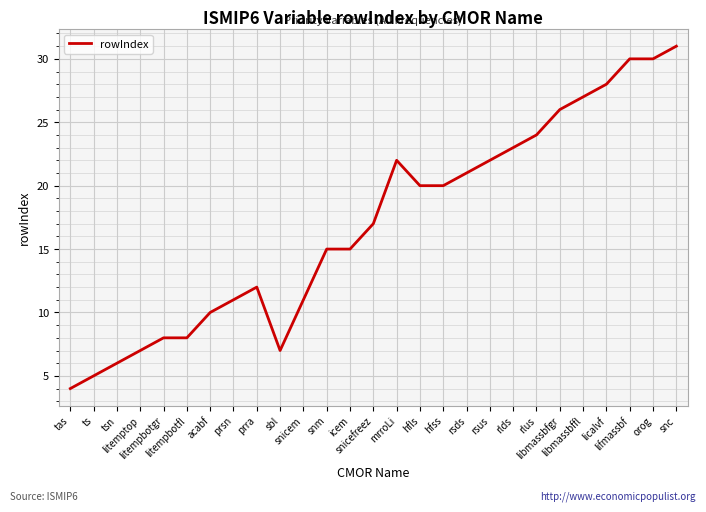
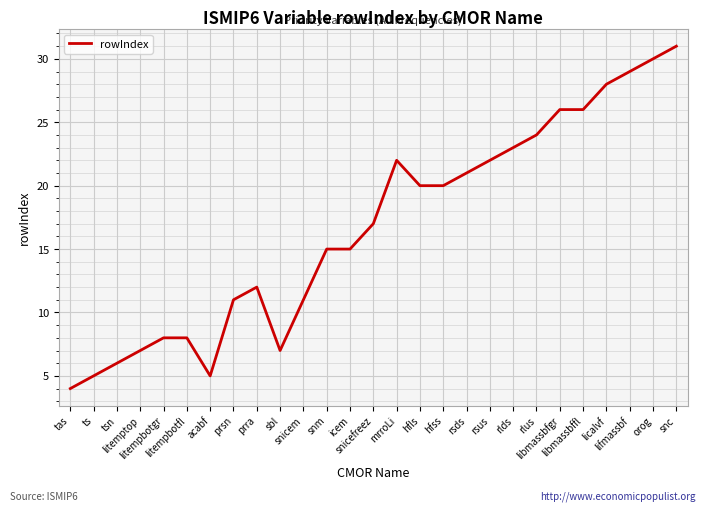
  {
    "tas": 4,
    "ts": 5,
    "tsn": 6,
    "litemptop": 7,
    "litempbotgr": 8,
    "litempbotfl": 8,
-   "acabf": 10,
+   "acabf": 5,
    "prsn": 11,
    "prra": 12,
    "sbl": 7,
    "snicem": 11,
    "snm": 15,
    "icem": 15,
    "snicefreez": 17,
    "mrroLi": 22,
    "hfls": 20,
    "hfss": 20,
    "rsds": 21,
    "rsus": 22,
    "rlds": 23,
    "rlus": 24,
    "libmassbfgr": 26,
-   "libmassbffl": 27,
+   "libmassbffl": 26,
    "licalvf": 28,
-   "lifmassbf": 30,
+   "lifmassbf": 29,
    "orog": 30,
    "snc": 31
  }
